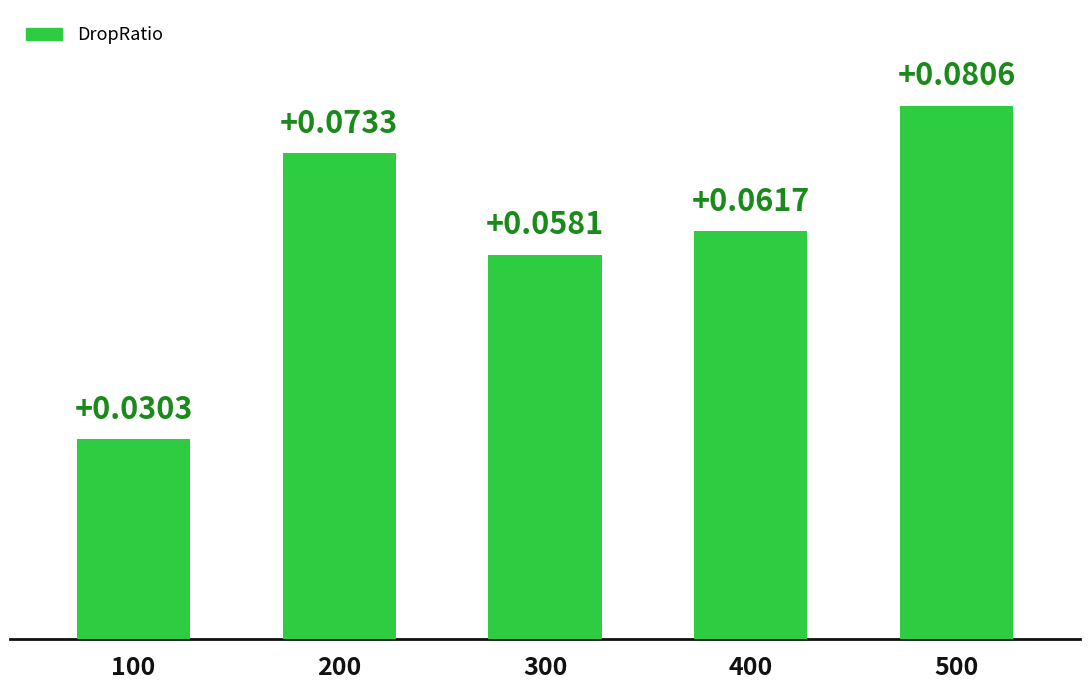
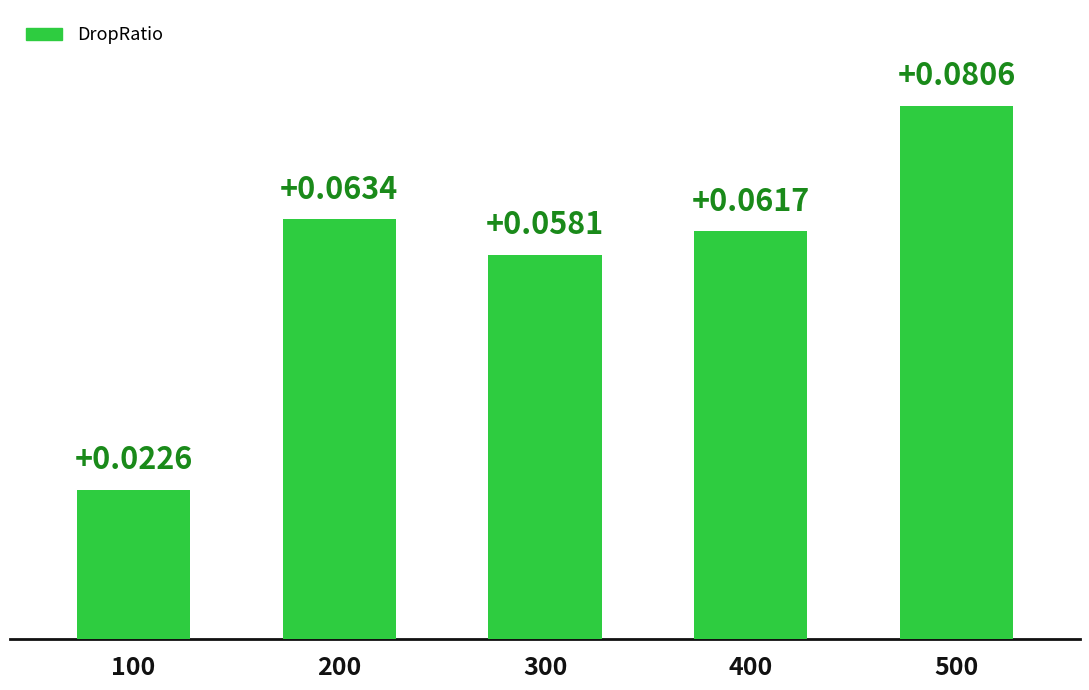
  {
-   "100": "+0.0303",
-   "200": "+0.0733",
+   "100": "+0.0226",
+   "200": "+0.0634",
    "300": "+0.0581",
    "400": "+0.0617",
    "500": "+0.0806"
  }
